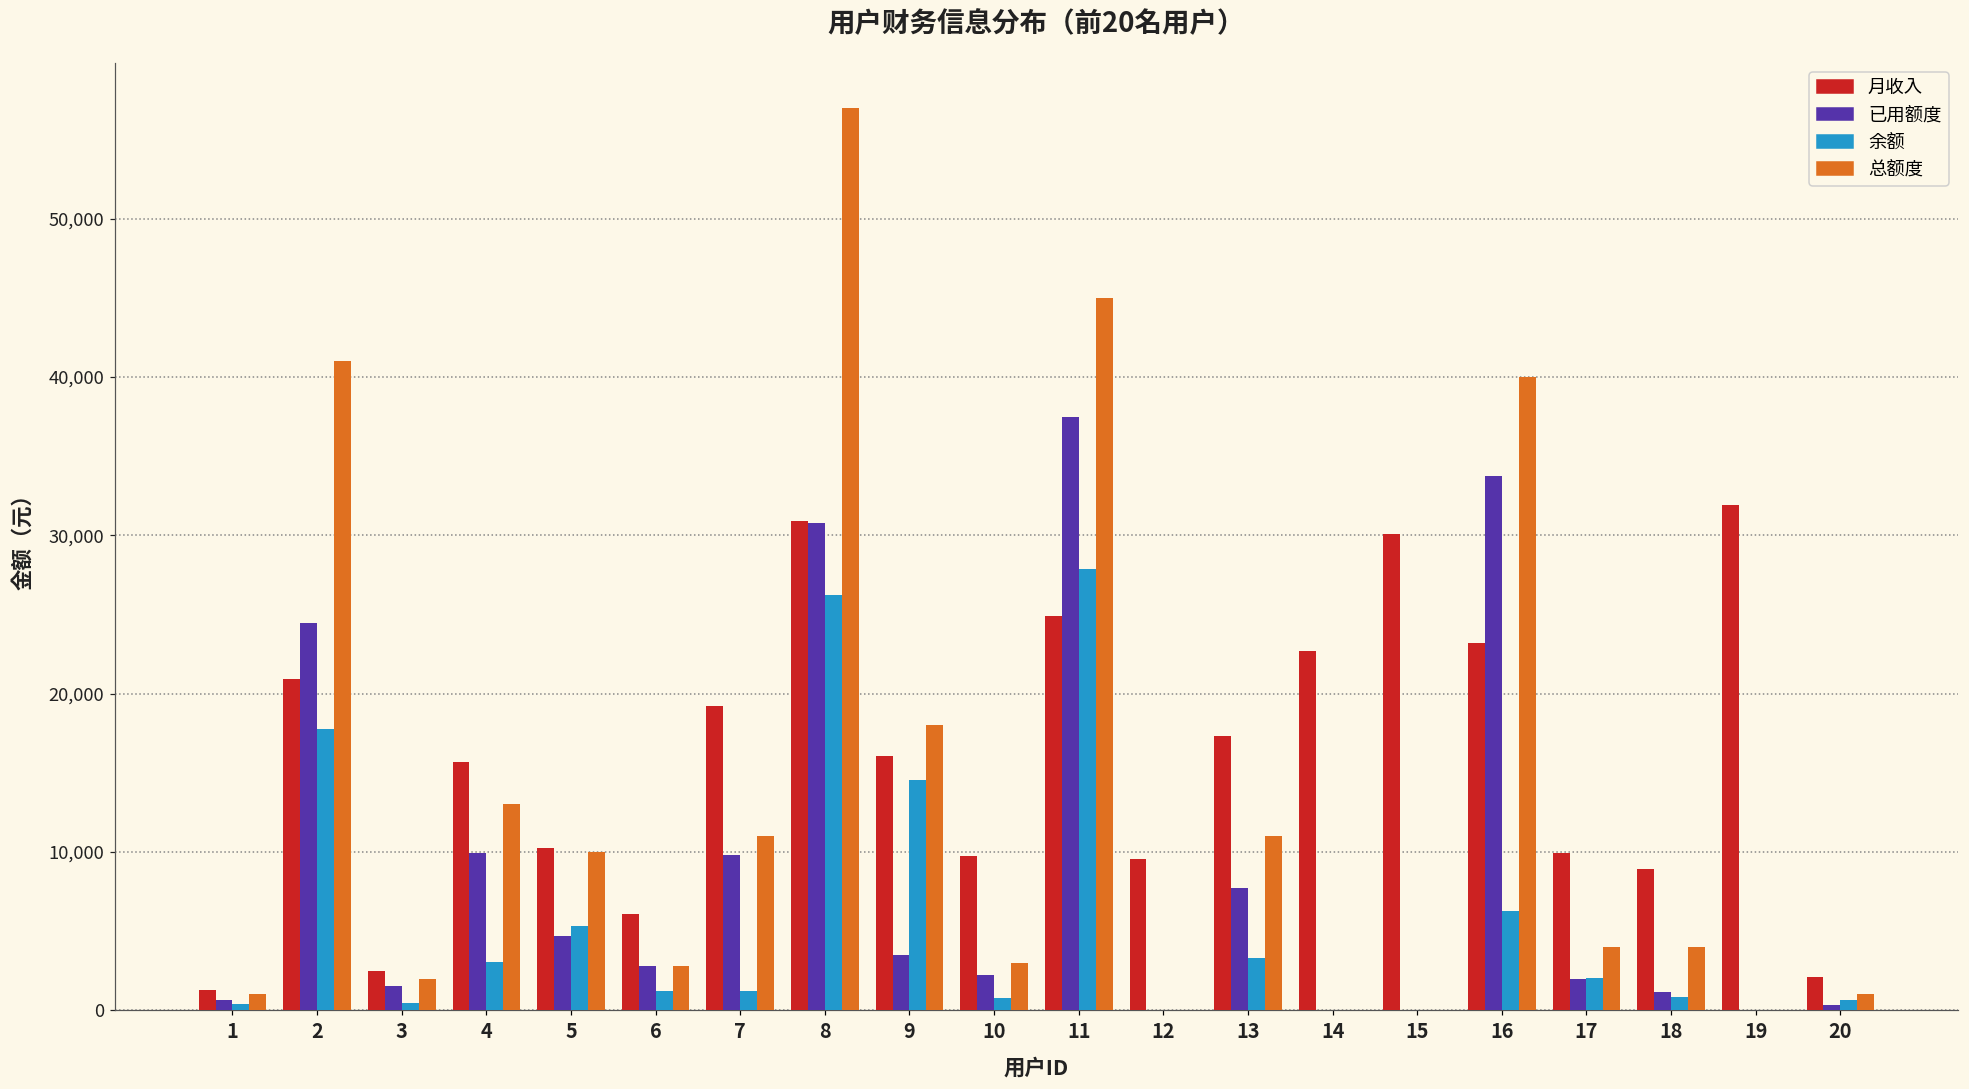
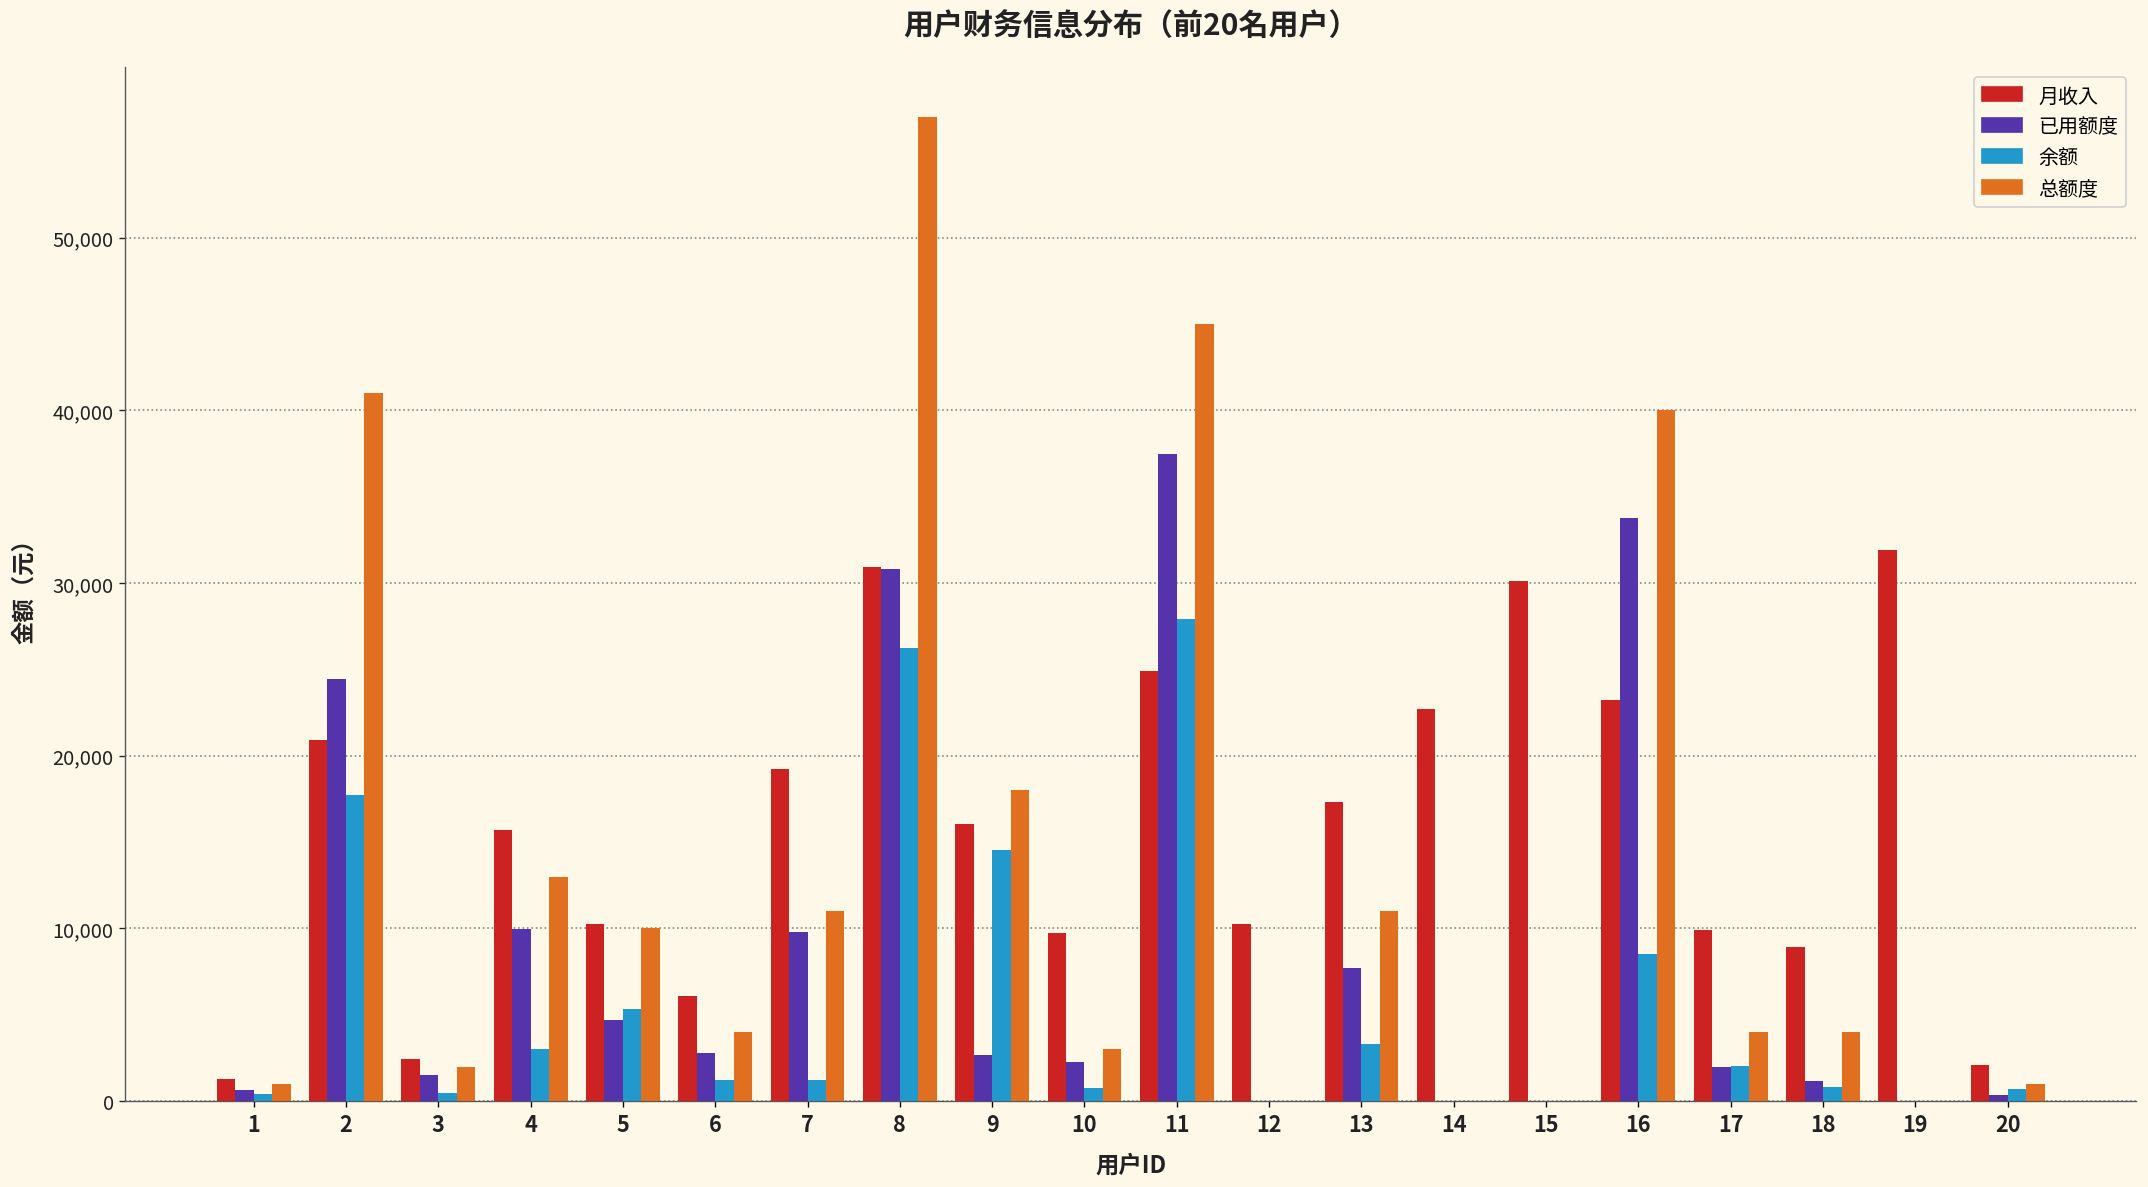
  {
    "月收入": {
      "1": "1,300",
      "2": "20,900",
      "3": "2,500",
      "4": "15,700",
      "5": "10,200",
      "6": "6,100",
      "7": "19,200",
      "8": "30,900",
      "9": "16,000",
      "10": "9,700",
      "11": "24,900",
-     "12": "9,500",
+     "12": "10,300",
      "13": "17,300",
      "14": "22,700",
      "15": "30,100",
      "16": "23,200",
      "17": "9,900",
      "18": "8,900",
      "19": "31,900",
      "20": "2,100"
    },
    "已用额度": {
      "1": "600",
      "2": "24,400",
      "3": "1,500",
      "4": "10,000",
      "5": "4,700",
      "6": "2,800",
      "7": "9,800",
      "8": "30,800",
-     "9": "3,500",
+     "9": "2,700",
      "10": "2,200",
      "11": "37,400",
      "12": "0",
      "13": "7,700",
      "14": "0",
      "15": "0",
      "16": "33,700",
      "17": "2,000",
      "18": "1,100",
      "19": "0",
      "20": "300"
    },
    "余额": {
      "1": "400",
      "2": "17,700",
      "3": "500",
      "4": "3,000",
      "5": "5,300",
      "6": "1,200",
      "7": "1,200",
      "8": "26,200",
      "9": "14,500",
      "10": "800",
      "11": "27,900",
      "12": "0",
      "13": "3,300",
      "14": "0",
      "15": "0",
-     "16": "6,300",
+     "16": "8,500",
      "17": "2,000",
      "18": "800",
      "19": "0",
      "20": "700"
    },
    "总额度": {
      "1": "1,000",
      "2": "41,000",
      "3": "2,000",
      "4": "13,000",
      "5": "10,000",
-     "6": "2,800",
+     "6": "4,000",
      "7": "11,000",
      "8": "57,000",
      "9": "18,000",
      "10": "3,000",
      "11": "45,000",
      "12": "0",
      "13": "11,000",
      "14": "0",
      "15": "0",
      "16": "40,000",
      "17": "4,000",
      "18": "4,000",
      "19": "0",
      "20": "1,000"
    }
  }
